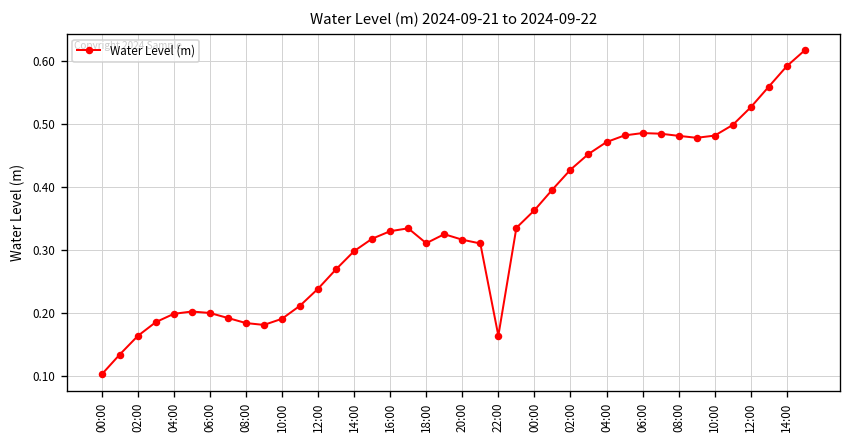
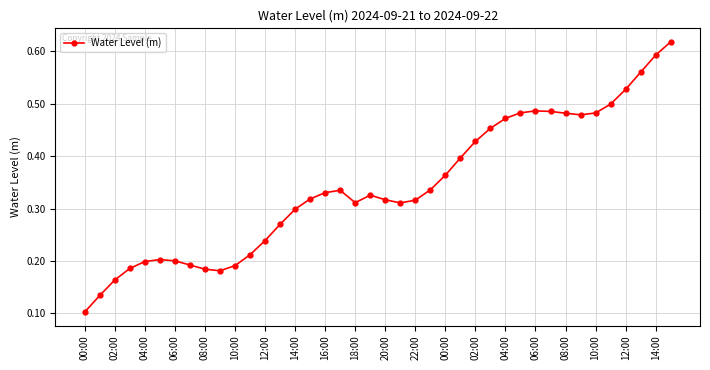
  {
    "16:00": 0.33,
    "18:00": 0.31,
    "20:00": 0.32,
-   "22:00": 0.16
+   "22:00": 0.32
  }
